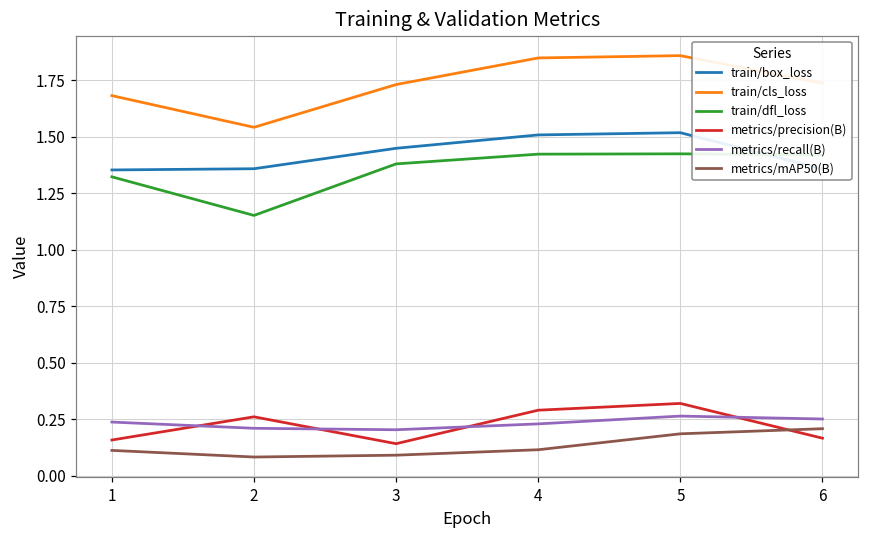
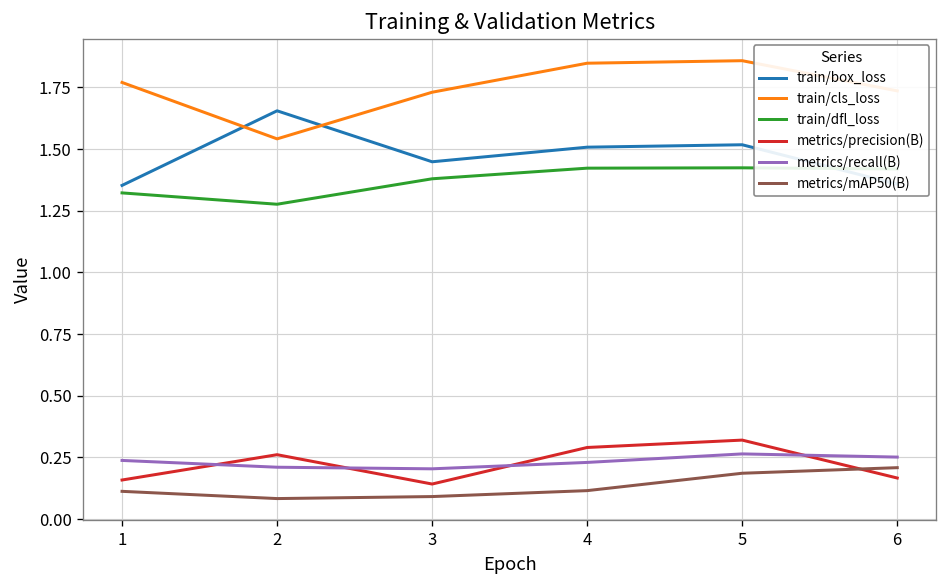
  {
    "train/box_loss": {
      "1": 1.35,
-     "2": 1.36,
+     "2": 1.66,
      "3": 1.45,
      "4": 1.51,
      "5": 1.52
    },
    "train/cls_loss": {
-     "1": 1.68,
+     "1": 1.77,
      "2": 1.54,
      "3": 1.73,
      "4": 1.85,
      "5": 1.86
    },
    "train/dfl_loss": {
      "1": 1.32,
-     "2": 1.15,
+     "2": 1.28,
      "3": 1.38,
      "4": 1.42,
      "5": 1.42
    },
    "metrics/precision(B)": {
      "1": 0.16,
      "2": 0.26,
      "3": 0.14,
      "4": 0.29,
      "5": 0.32,
      "6": 0.17
    },
    "metrics/recall(B)": {
      "1": 0.24,
      "2": 0.21,
      "3": 0.20,
      "4": 0.23,
      "5": 0.26,
      "6": 0.25
    },
    "metrics/mAP50(B)": {
      "1": 0.11,
      "2": 0.08,
      "3": 0.09,
      "4": 0.12,
      "5": 0.19,
      "6": 0.21
    }
  }
